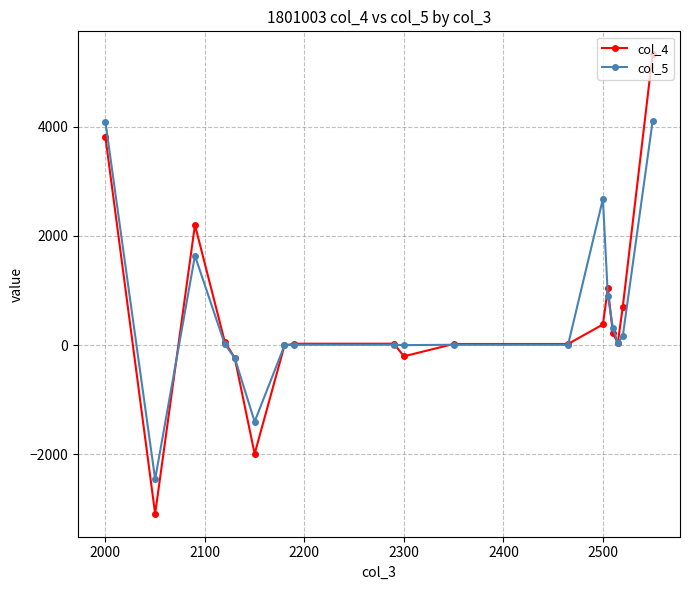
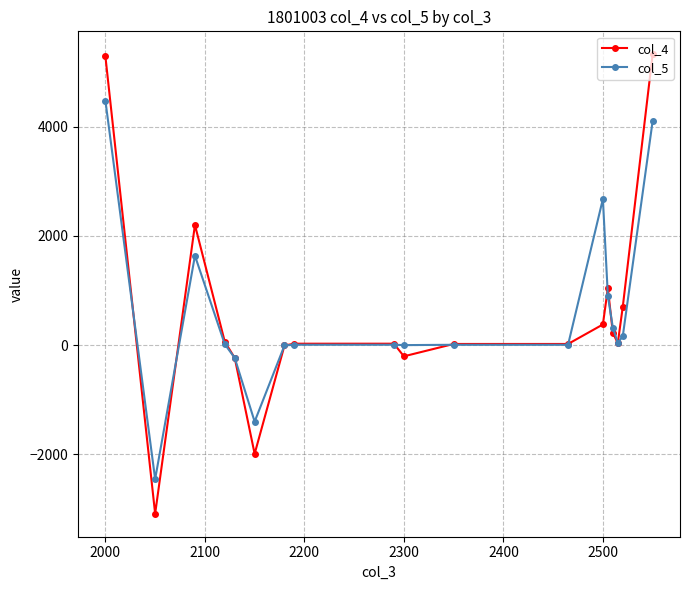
  {
    "col_4": {
-     "2000": 3800,
+     "2000": 5300,
      "2300": -200,
      "2500": 400
    },
    "col_5": {
-     "2000": 4100,
+     "2000": 4500,
      "2300": 0,
      "2500": 2700
    }
  }
